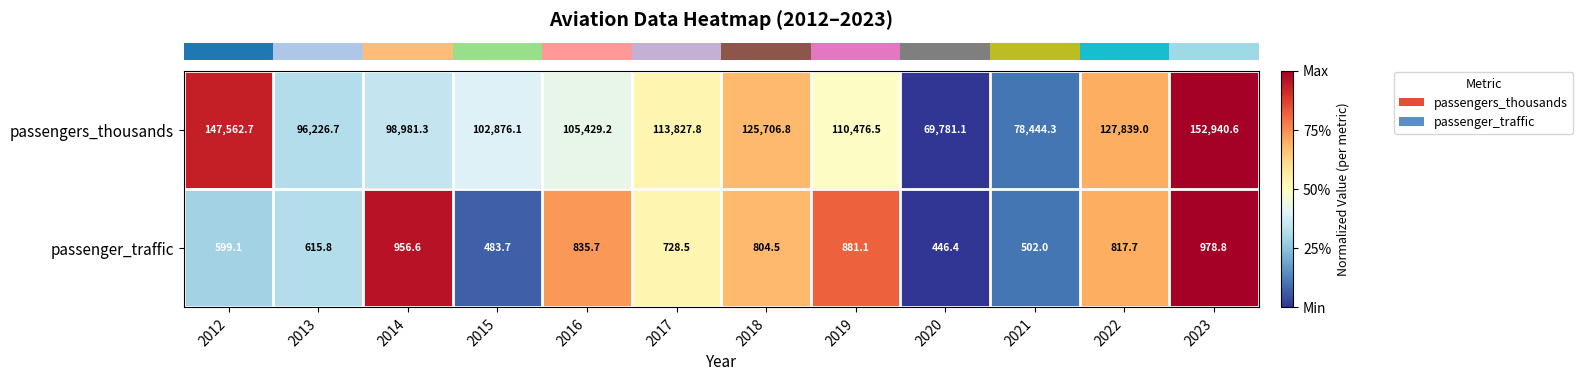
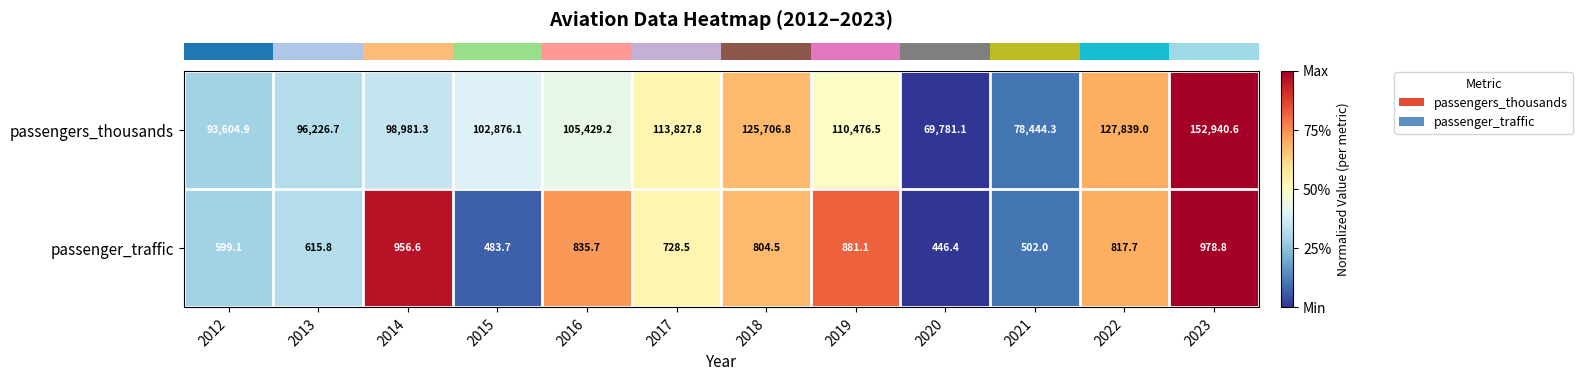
  {
    "passengers_thousands": {
-     "2012": "147,562.7",
+     "2012": "93,604.9",
      "2013": "96,226.7",
      "2014": "98,981.3",
      "2015": "102,876.1",
      "2016": "105,429.2",
      "2017": "113,827.8",
      "2018": "125,706.8",
      "2019": "110,476.5",
      "2020": "69,781.1",
      "2021": "78,444.3",
      "2022": "127,839.0",
      "2023": "152,940.6"
    },
    "passenger_traffic": {
      "2012": "599.1",
      "2013": "615.8",
      "2014": "956.6",
      "2015": "483.7",
      "2016": "835.7",
      "2017": "728.5",
      "2018": "804.5",
      "2019": "881.1",
      "2020": "446.4",
      "2021": "502.0",
      "2022": "817.7",
      "2023": "978.8"
    }
  }
